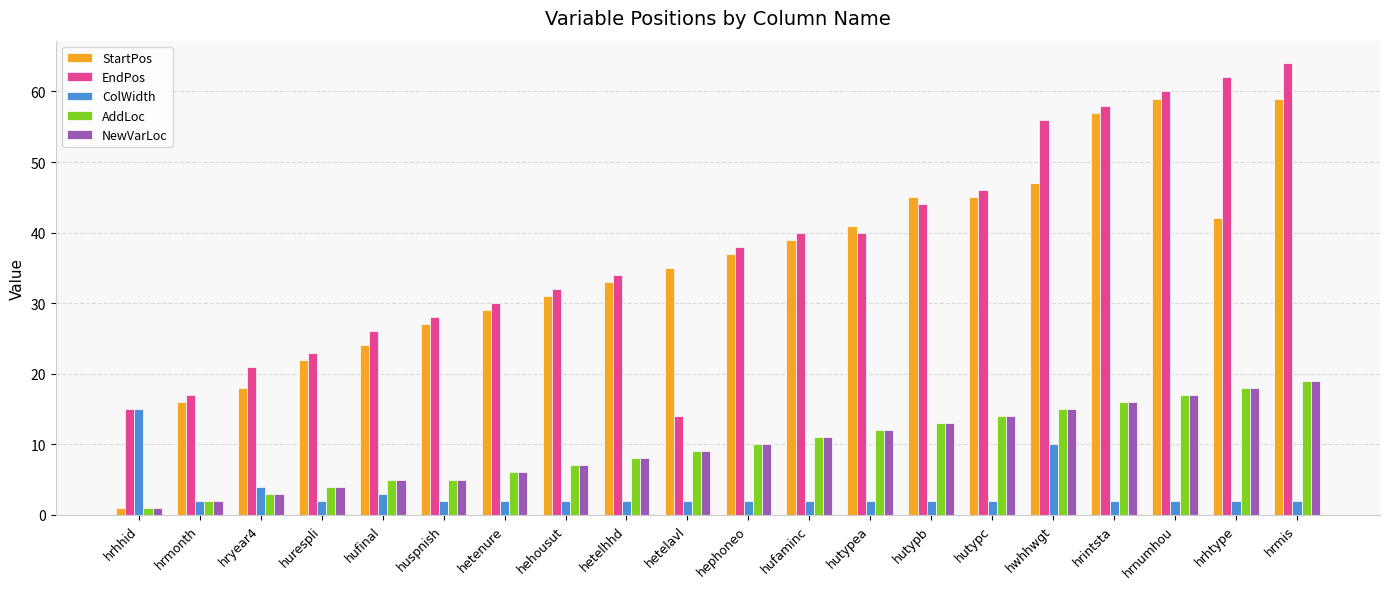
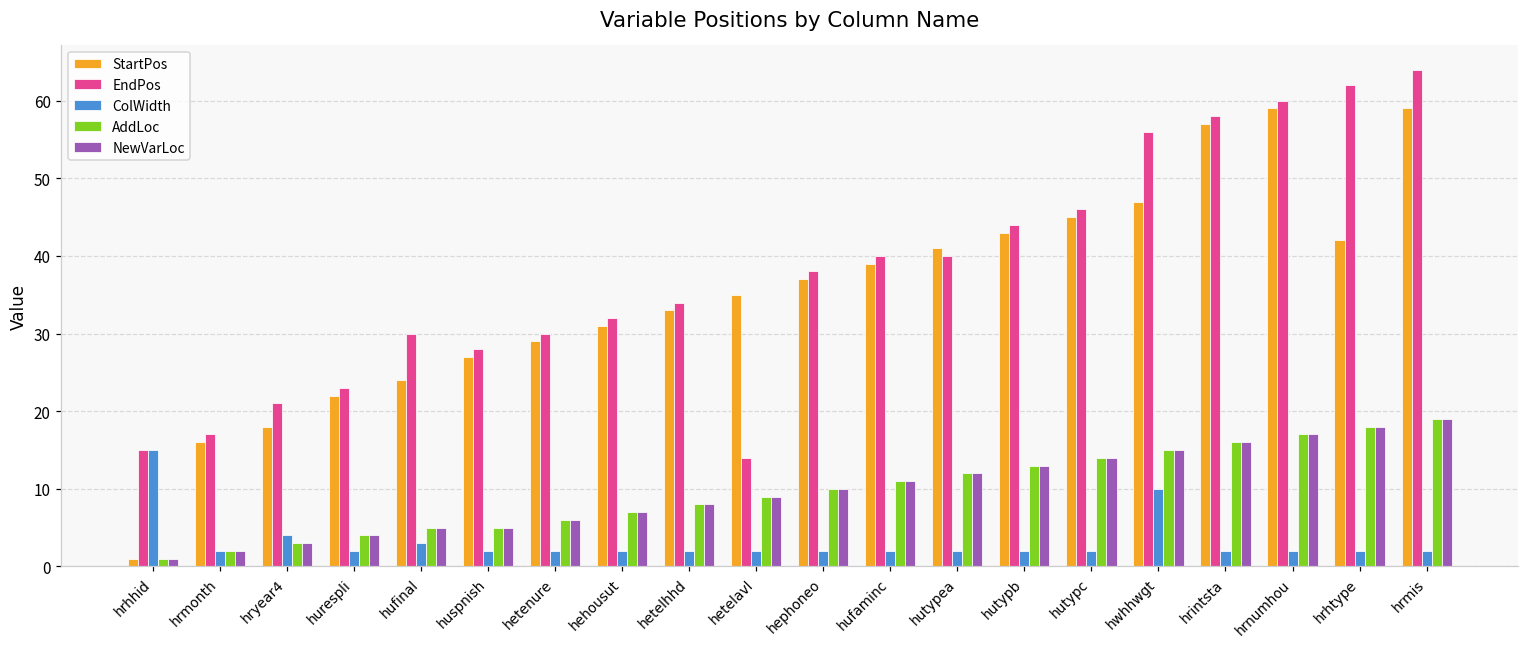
  {
    "StartPos": {
      "hrhhid": 1,
      "hrmonth": 16,
      "hryear4": 18,
      "hurespli": 22,
      "hufinal": 24,
      "huspnish": 27,
      "hetenure": 29,
      "hehousut": 31,
      "hetelhhd": 33,
      "hetelavl": 35,
      "hephoneo": 37,
      "hufaminc": 39,
      "hutypea": 41,
-     "hutypb": 45,
+     "hutypb": 43,
      "hutypc": 45,
      "hwhhwgt": 47,
      "hrintsta": 57,
      "hrnumhou": 59,
      "hrhtype": 42,
      "hrmis": 59
    },
    "EndPos": {
      "hrhhid": 15,
      "hrmonth": 17,
      "hryear4": 21,
      "hurespli": 23,
-     "hufinal": 26,
+     "hufinal": 30,
      "huspnish": 28,
      "hetenure": 30,
      "hehousut": 32,
      "hetelhhd": 34,
      "hetelavl": 14,
      "hephoneo": 38,
      "hufaminc": 40,
      "hutypea": 40,
      "hutypb": 44,
      "hutypc": 46,
      "hwhhwgt": 56,
      "hrintsta": 58,
      "hrnumhou": 60,
      "hrhtype": 62,
      "hrmis": 64
    },
    "ColWidth": {
      "hrhhid": 15,
      "hrmonth": 2,
      "hryear4": 4,
      "hurespli": 2,
      "hufinal": 3,
      "huspnish": 2,
      "hetenure": 2,
      "hehousut": 2,
      "hetelhhd": 2,
      "hetelavl": 2,
      "hephoneo": 2,
      "hufaminc": 2,
      "hutypea": 2,
      "hutypb": 2,
      "hutypc": 2,
      "hwhhwgt": 10,
      "hrintsta": 2,
      "hrnumhou": 2,
      "hrhtype": 2,
      "hrmis": 2
    },
    "AddLoc": {
      "hrhhid": 1,
      "hrmonth": 2,
      "hryear4": 3,
      "hurespli": 4,
      "hufinal": 5,
      "huspnish": 5,
      "hetenure": 6,
      "hehousut": 7,
      "hetelhhd": 8,
      "hetelavl": 9,
      "hephoneo": 10,
      "hufaminc": 11,
      "hutypea": 12,
      "hutypb": 13,
      "hutypc": 14,
      "hwhhwgt": 15,
      "hrintsta": 16,
      "hrnumhou": 17,
      "hrhtype": 18,
      "hrmis": 19
    },
    "NewVarLoc": {
      "hrhhid": 1,
      "hrmonth": 2,
      "hryear4": 3,
      "hurespli": 4,
      "hufinal": 5,
      "huspnish": 5,
      "hetenure": 6,
      "hehousut": 7,
      "hetelhhd": 8,
      "hetelavl": 9,
      "hephoneo": 10,
      "hufaminc": 11,
      "hutypea": 12,
      "hutypb": 13,
      "hutypc": 14,
      "hwhhwgt": 15,
      "hrintsta": 16,
      "hrnumhou": 17,
      "hrhtype": 18,
      "hrmis": 19
    }
  }
